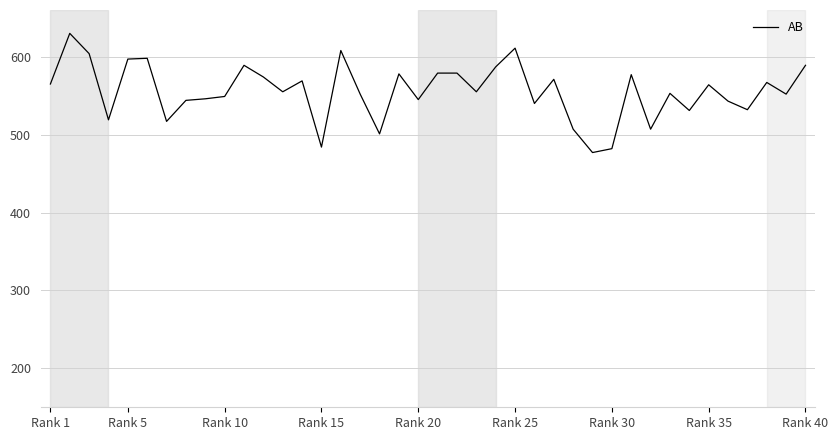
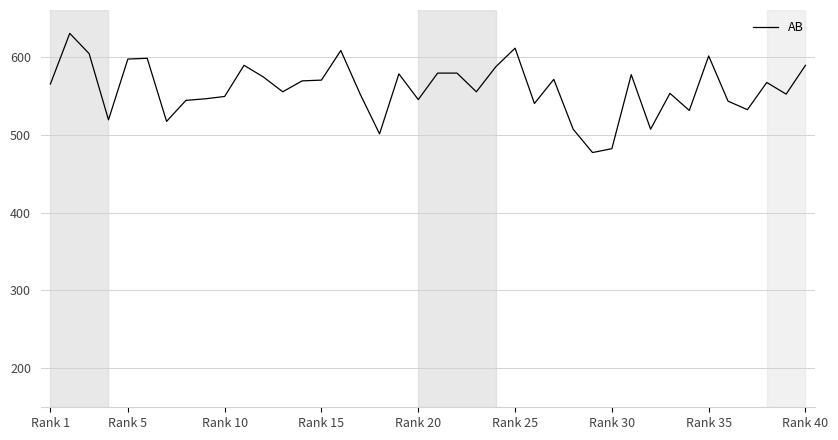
  {
    "Rank 1": 570,
    "Rank 5": 600,
    "Rank 10": 550,
-   "Rank 15": 480,
+   "Rank 15": 570,
    "Rank 20": 550,
    "Rank 25": 610,
    "Rank 30": 480,
-   "Rank 35": 560,
+   "Rank 35": 600,
    "Rank 40": 590
  }
